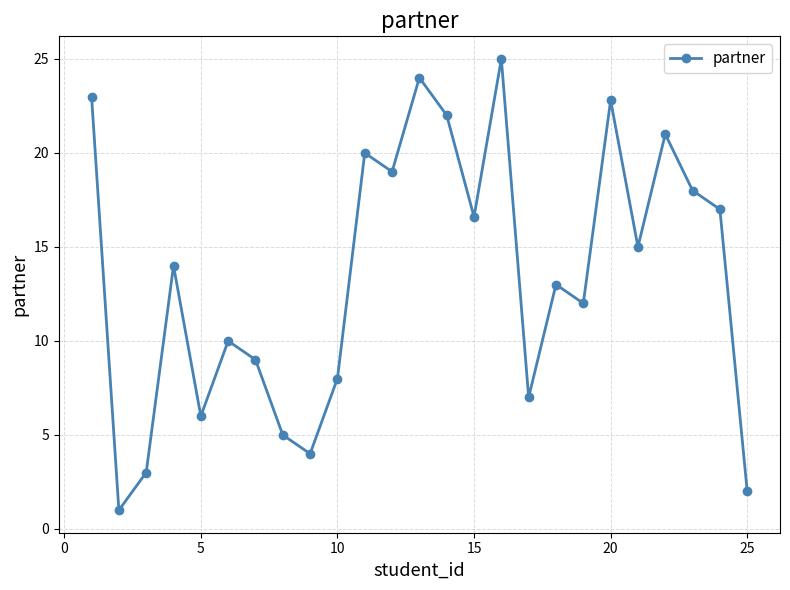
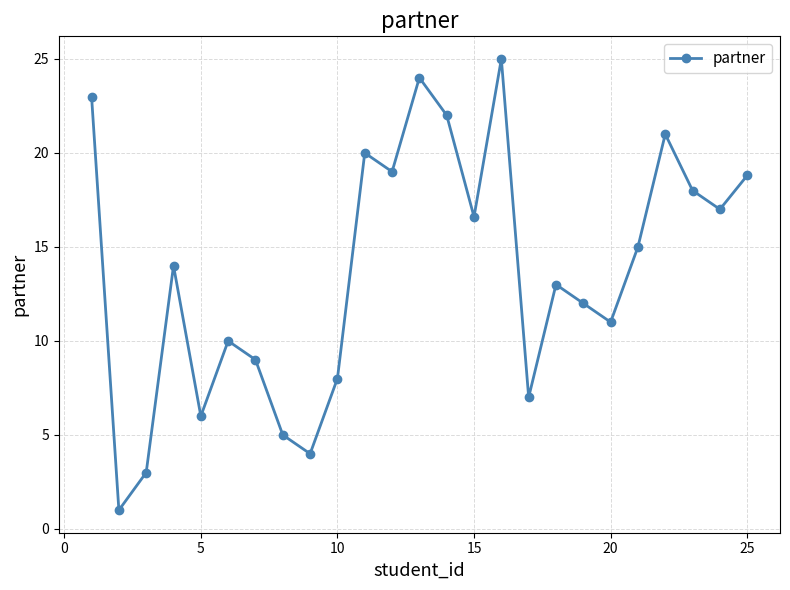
  {
    "5": 6.0,
    "10": 8.0,
    "15": 16.6,
-   "20": 22.8,
-   "25": 2.0
+   "20": 11.0,
+   "25": 18.8
  }
